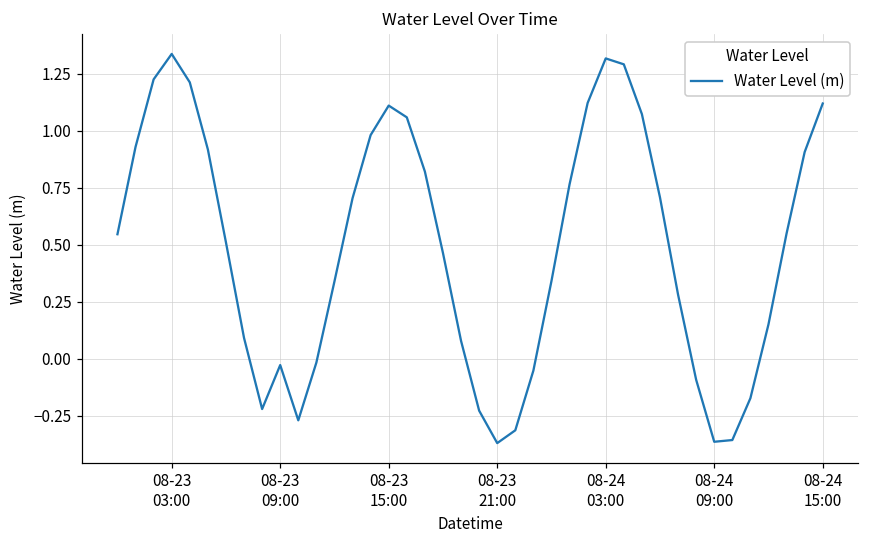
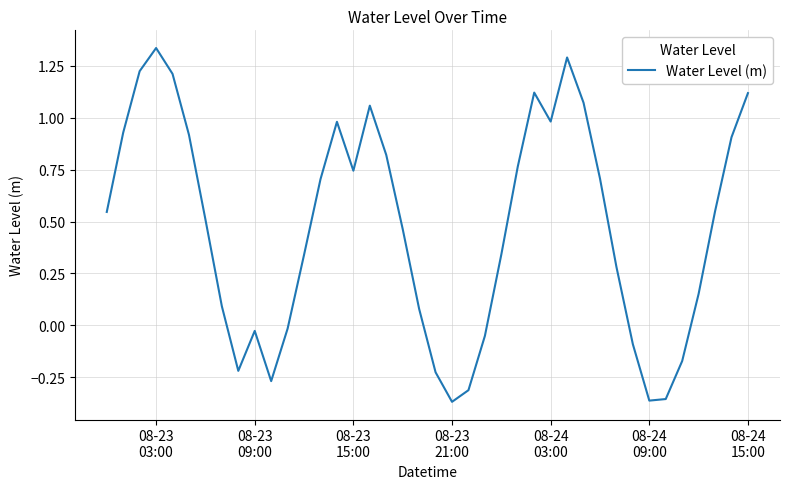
  {
    "08-23 03:00": 1.34,
    "08-23 09:00": -0.03,
-   "08-23 15:00": 1.11,
+   "08-23 15:00": 0.74,
    "08-23 21:00": -0.37,
-   "08-24 03:00": 1.32,
+   "08-24 03:00": 0.98,
    "08-24 09:00": -0.36,
    "08-24 15:00": 1.12
  }
